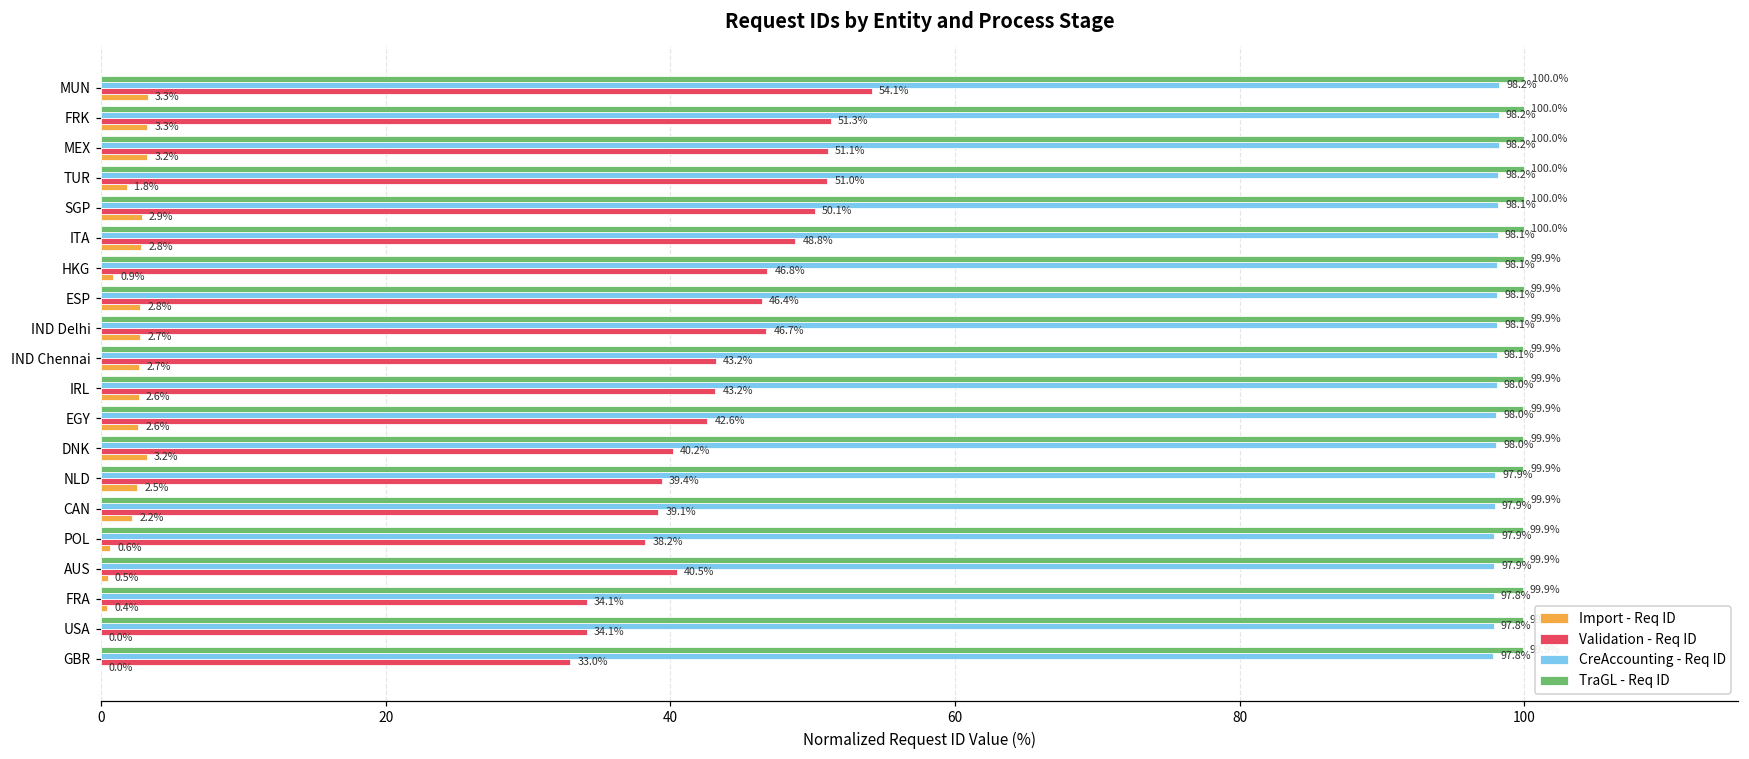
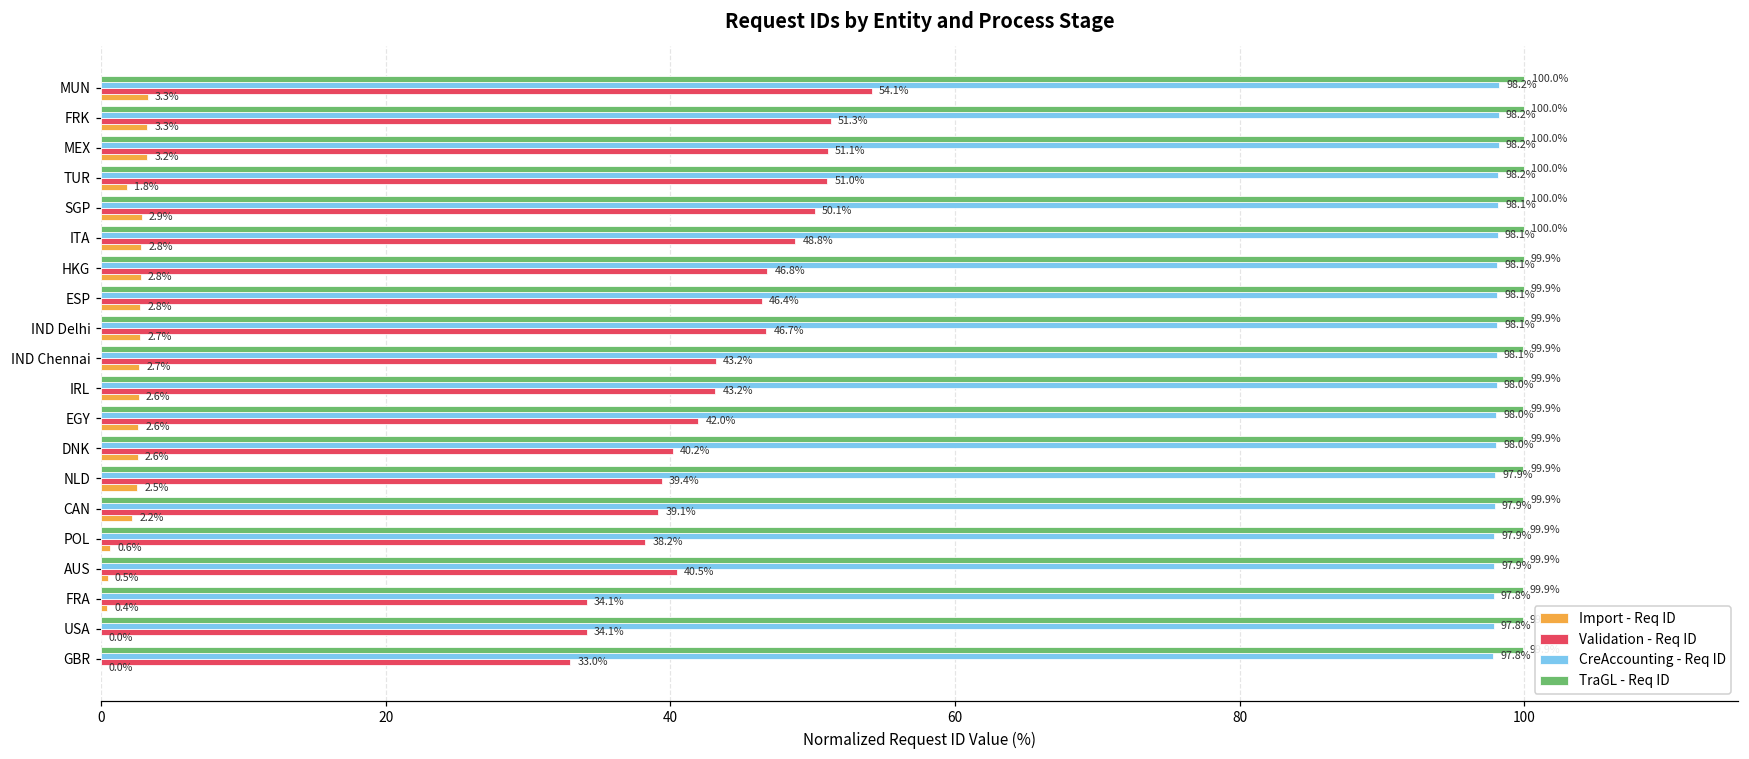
  {
    "Import - Req ID": {
      "MUN": "3.3%",
      "FRK": "3.3%",
      "MEX": "3.2%",
      "TUR": "1.8%",
      "SGP": "2.9%",
      "ITA": "2.8%",
-     "HKG": "0.9%",
+     "HKG": "2.8%",
      "ESP": "2.8%",
      "IND Delhi": "2.7%",
      "IND Chennai": "2.7%",
      "IRL": "2.6%",
      "EGY": "2.6%",
-     "DNK": "3.2%",
+     "DNK": "2.6%",
      "NLD": "2.5%",
      "CAN": "2.2%",
      "POL": "0.6%",
      "AUS": "0.5%",
      "FRA": "0.4%",
      "USA": "0.0%",
      "GBR": "0.0%"
    },
    "Validation - Req ID": {
      "MUN": "54.1%",
      "FRK": "51.3%",
      "MEX": "51.1%",
      "TUR": "51.0%",
      "SGP": "50.1%",
      "ITA": "48.8%",
      "HKG": "46.8%",
      "ESP": "46.4%",
      "IND Delhi": "46.7%",
      "IND Chennai": "43.2%",
      "IRL": "43.2%",
-     "EGY": "42.6%",
+     "EGY": "42.0%",
      "DNK": "40.2%",
      "NLD": "39.4%",
      "CAN": "39.1%",
      "POL": "38.2%",
      "AUS": "40.5%",
      "FRA": "34.1%",
      "USA": "34.1%",
      "GBR": "33.0%"
    },
    "CreAccounting - Req ID": {
      "MUN": "98.2%",
      "FRK": "98.2%",
      "MEX": "98.2%",
      "TUR": "98.2%",
      "SGP": "98.1%",
      "ITA": "98.1%",
      "HKG": "98.1%",
      "ESP": "98.1%",
      "IND Delhi": "98.1%",
      "IND Chennai": "98.1%",
      "IRL": "98.0%",
      "EGY": "98.0%",
      "DNK": "98.0%",
      "NLD": "97.9%",
      "CAN": "97.9%",
      "POL": "97.9%",
      "AUS": "97.9%",
      "FRA": "97.8%",
      "USA": "97.8%",
      "GBR": "97.8%"
    },
    "TraGL - Req ID": {
      "MUN": "100.0%",
      "FRK": "100.0%",
      "MEX": "100.0%",
      "TUR": "100.0%",
      "SGP": "100.0%",
      "ITA": "100.0%",
      "HKG": "99.9%",
      "ESP": "99.9%",
      "IND Delhi": "99.9%",
      "IND Chennai": "99.9%",
      "IRL": "99.9%",
      "EGY": "99.9%",
      "DNK": "99.9%",
      "NLD": "99.9%",
      "CAN": "99.9%",
      "POL": "99.9%",
      "AUS": "99.9%",
      "FRA": "99.9%"
    }
  }
